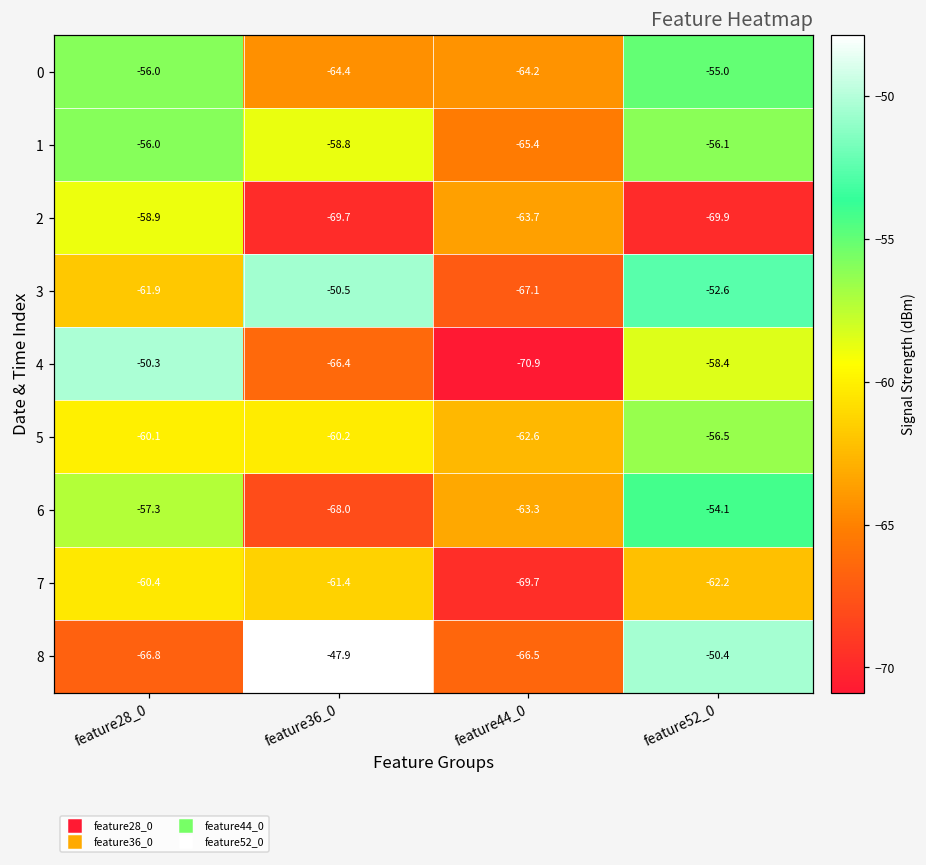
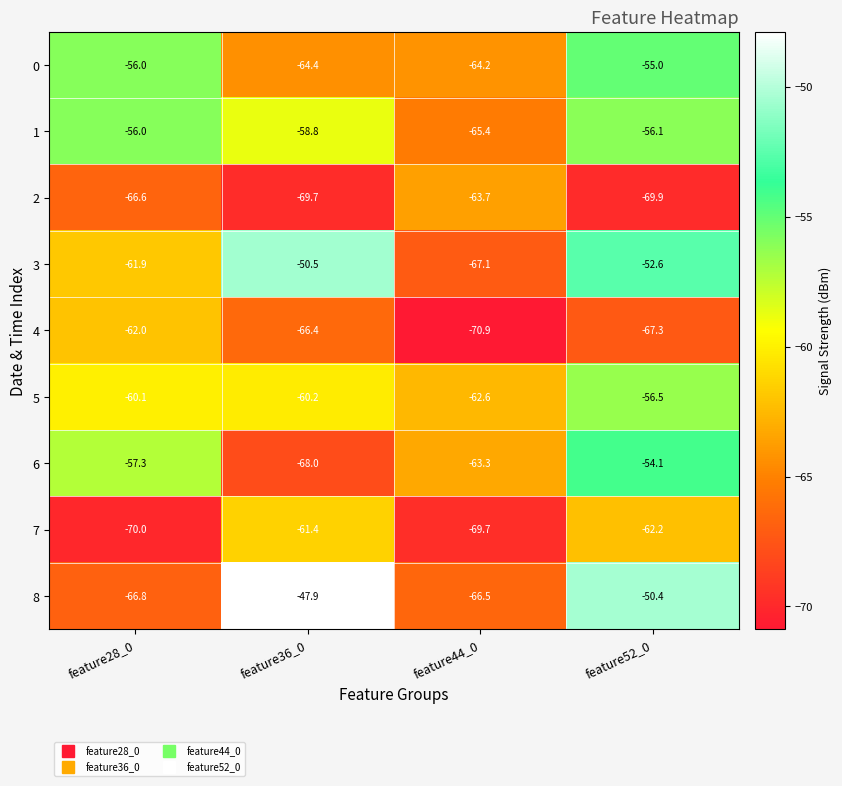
  {
    "0": {
      "feature28_0": -56.0,
      "feature36_0": -64.4,
      "feature44_0": -64.2,
      "feature52_0": -55.0
    },
    "1": {
      "feature28_0": -56.0,
      "feature36_0": -58.8,
      "feature44_0": -65.4,
      "feature52_0": -56.1
    },
    "2": {
-     "feature28_0": -58.9,
+     "feature28_0": -66.6,
      "feature36_0": -69.7,
      "feature44_0": -63.7,
      "feature52_0": -69.9
    },
    "3": {
      "feature28_0": -61.9,
      "feature36_0": -50.5,
      "feature44_0": -67.1,
      "feature52_0": -52.6
    },
    "4": {
-     "feature28_0": -50.3,
+     "feature28_0": -62.0,
      "feature36_0": -66.4,
      "feature44_0": -70.9,
-     "feature52_0": -58.4
+     "feature52_0": -67.3
    },
    "5": {
      "feature28_0": -60.1,
      "feature36_0": -60.2,
      "feature44_0": -62.6,
      "feature52_0": -56.5
    },
    "6": {
      "feature28_0": -57.3,
      "feature36_0": -68.0,
      "feature44_0": -63.3,
      "feature52_0": -54.1
    },
    "7": {
-     "feature28_0": -60.4,
+     "feature28_0": -70.0,
      "feature36_0": -61.4,
      "feature44_0": -69.7,
      "feature52_0": -62.2
    },
    "8": {
      "feature28_0": -66.8,
      "feature36_0": -47.9,
      "feature44_0": -66.5,
      "feature52_0": -50.4
    }
  }
